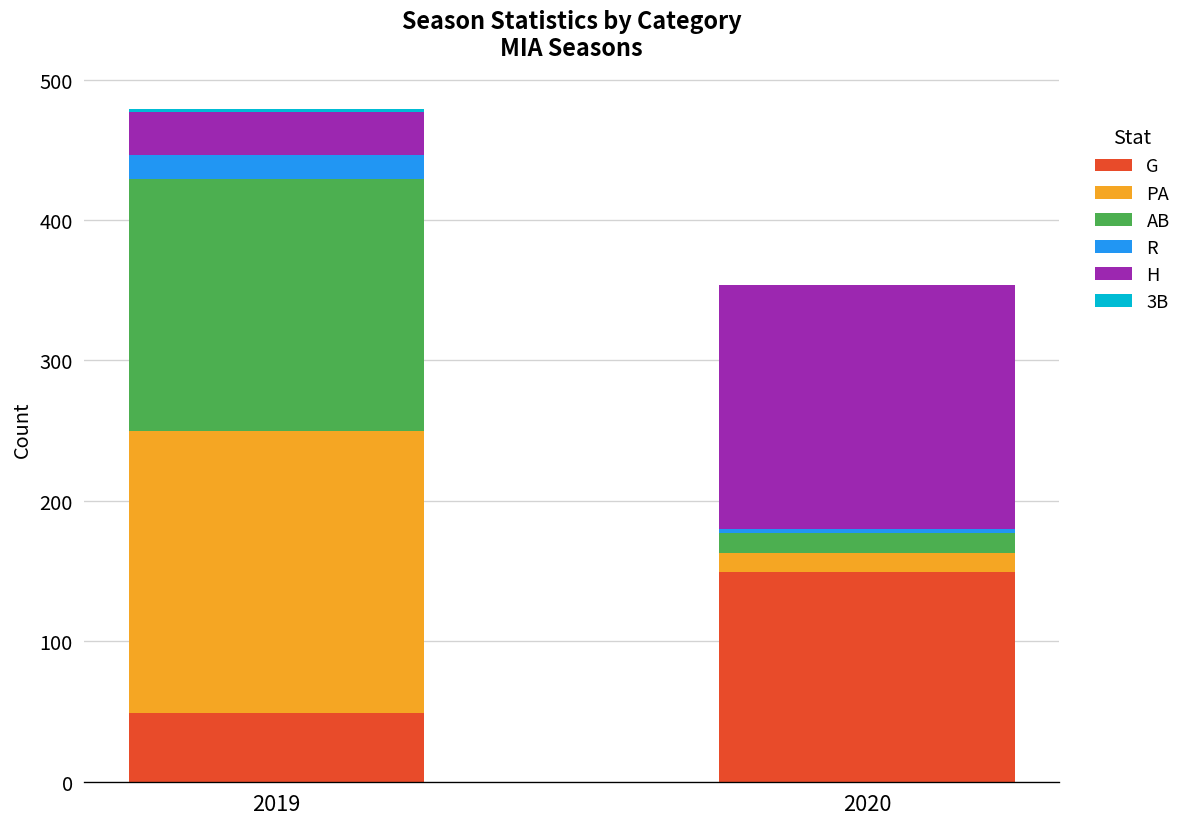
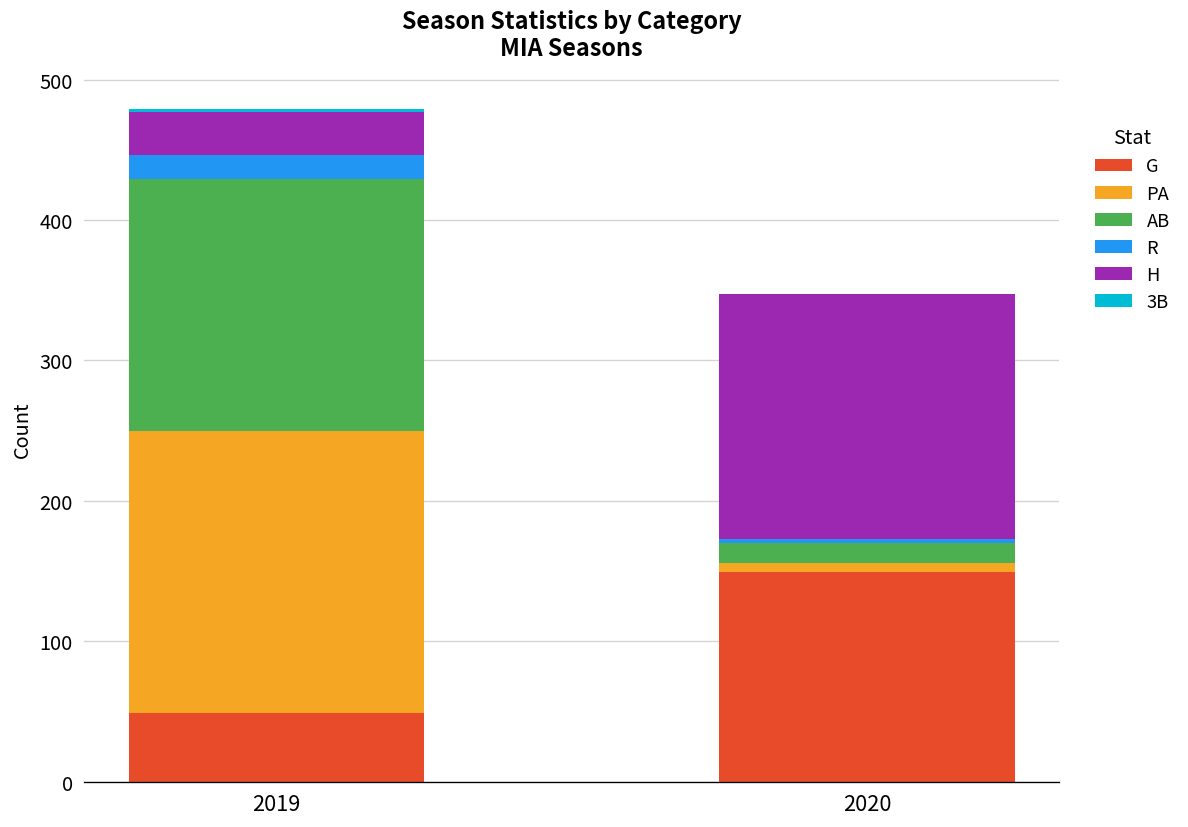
  {
    "G": {
      "2019": 49,
      "2020": 149
    },
    "PA": {
      "2019": 201,
-     "2020": 14
+     "2020": 7
    },
    "AB": {
      "2019": 179,
      "2020": 14
    },
    "H": {
      "2019": 31,
      "2020": 174
    }
  }
